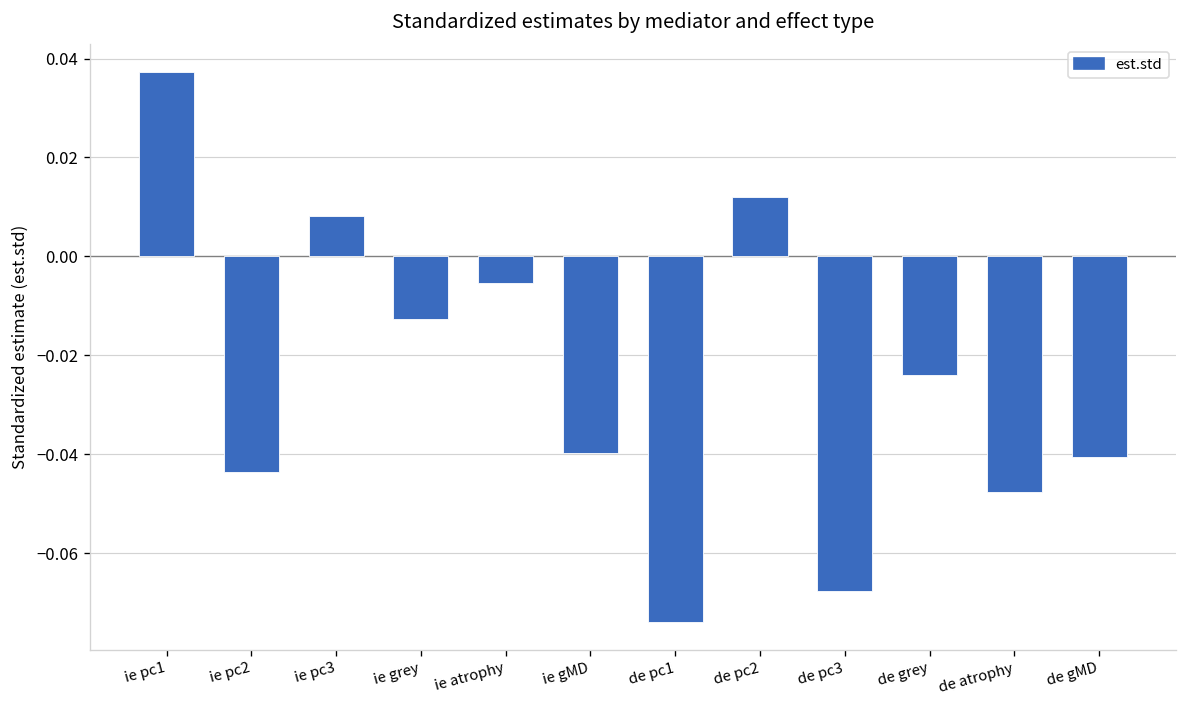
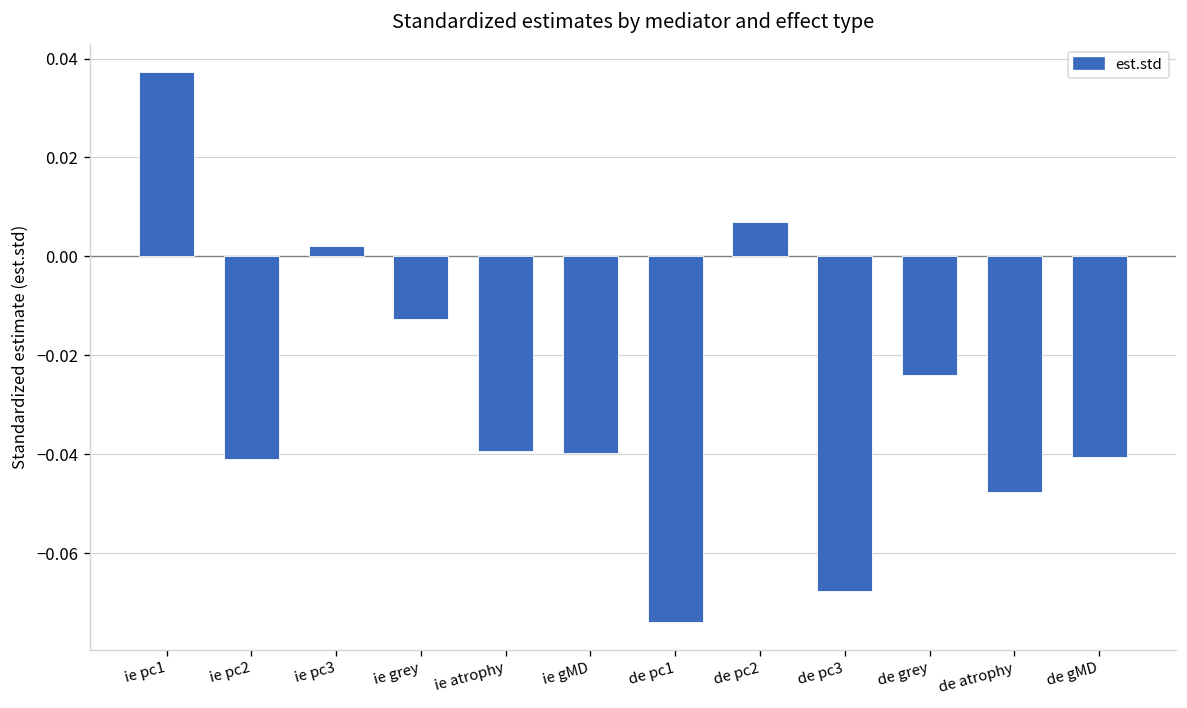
  {
    "ie pc1": 0.037,
-   "ie pc2": -0.044,
-   "ie pc3": 0.008,
+   "ie pc2": -0.041,
+   "ie pc3": 0.002,
    "ie grey": -0.013,
-   "ie atrophy": -0.005,
+   "ie atrophy": -0.039,
    "ie gMD": -0.040,
    "de pc1": -0.074,
-   "de pc2": 0.012,
+   "de pc2": 0.007,
    "de pc3": -0.068,
    "de grey": -0.024,
    "de atrophy": -0.048,
    "de gMD": -0.041
  }
